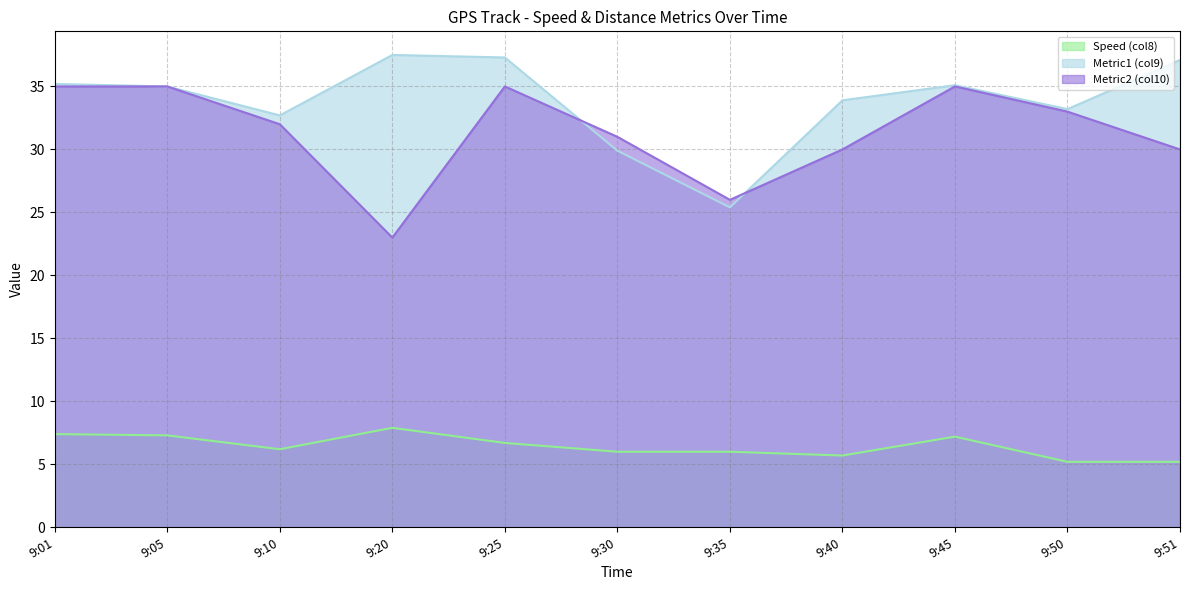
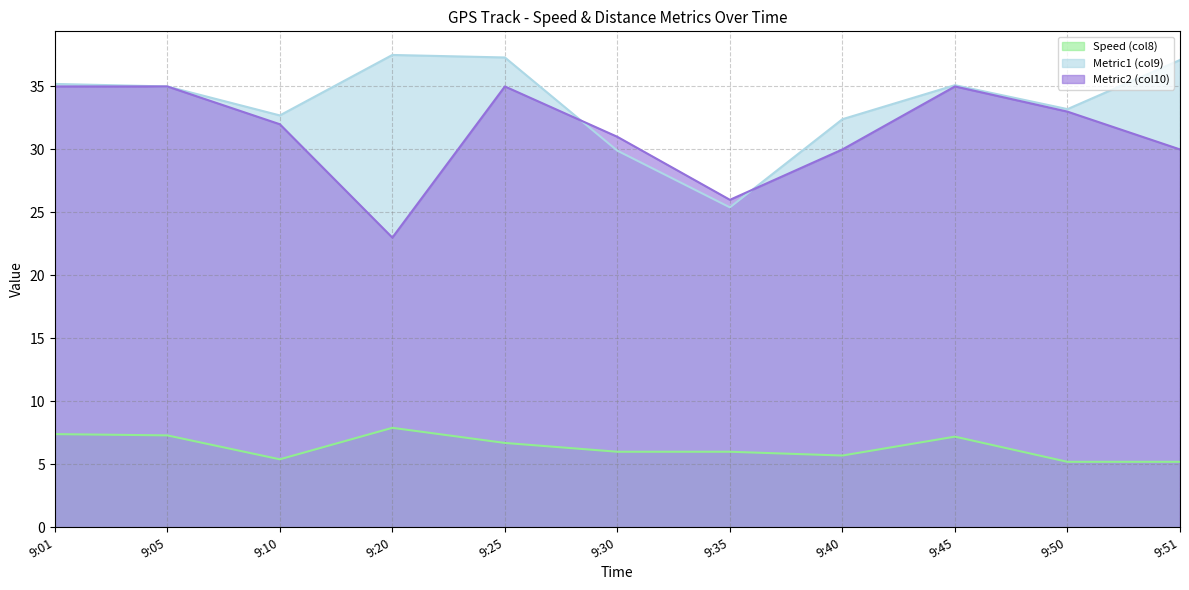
  {
    "Speed (col8)": {
      "9:01": 7.4,
      "9:05": 7.3,
-     "9:10": 6.2,
+     "9:10": 5.4,
      "9:20": 7.9,
      "9:25": 6.7,
      "9:30": 6.0,
      "9:35": 6.0,
      "9:40": 5.7,
      "9:45": 7.2,
      "9:50": 5.2,
      "9:51": 5.2
    },
    "Metric1 (col9)": {
      "9:10": 32.7,
      "9:20": 37.5,
      "9:25": 37.3,
      "9:30": 29.9,
      "9:35": 25.4,
-     "9:40": 33.9,
+     "9:40": 32.4,
      "9:51": 37.1
    },
    "Metric2 (col10)": {
      "9:10": 32.0,
      "9:20": 23.0,
      "9:25": 35.0,
      "9:30": 31.0,
      "9:35": 26.0,
      "9:40": 30.0,
      "9:51": 30.0
    }
  }
